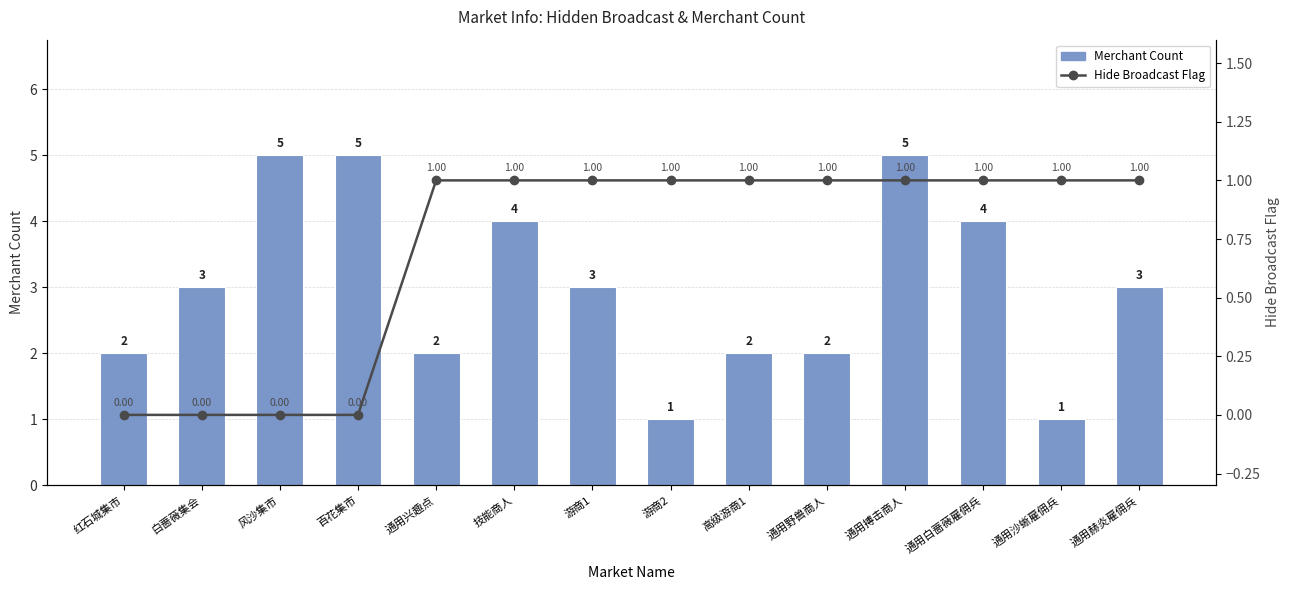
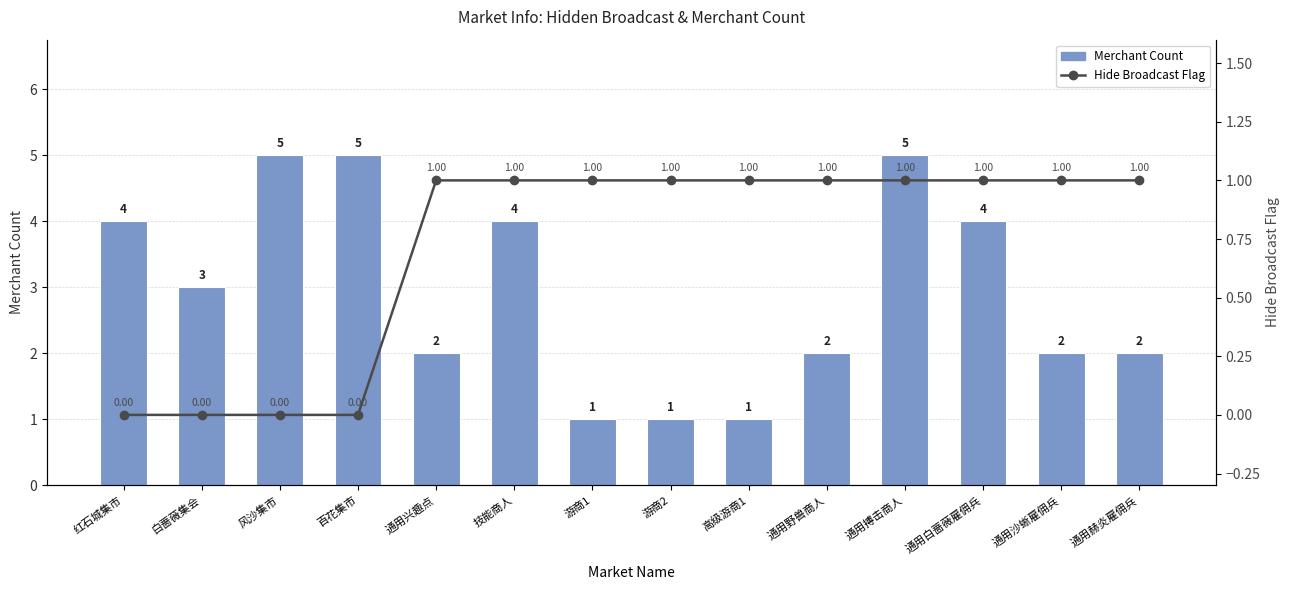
  {
    "Merchant Count": {
-     "红石城集市": 2,
+     "红石城集市": 4,
      "白蔷薇集会": 3,
      "风沙集市": 5,
      "百花集市": 5,
      "通用兴趣点": 2,
      "技能商人": 4,
-     "游商1": 3,
+     "游商1": 1,
      "游商2": 1,
-     "高级游商1": 2,
+     "高级游商1": 1,
      "通用野兽商人": 2,
      "通用搏击商人": 5,
      "通用白蔷薇雇佣兵": 4,
-     "通用沙蜥雇佣兵": 1,
-     "通用赫炎雇佣兵": 3
+     "通用沙蜥雇佣兵": 2,
+     "通用赫炎雇佣兵": 2
    },
    "Hide Broadcast Flag": {
      "红石城集市": 0.00,
      "白蔷薇集会": 0.00,
      "风沙集市": 0.00,
      "百花集市": 0.00,
      "通用兴趣点": 1.00,
      "技能商人": 1.00,
      "游商1": 1.00,
      "游商2": 1.00,
      "高级游商1": 1.00,
      "通用野兽商人": 1.00,
      "通用搏击商人": 1.00,
      "通用白蔷薇雇佣兵": 1.00,
      "通用沙蜥雇佣兵": 1.00,
      "通用赫炎雇佣兵": 1.00
    }
  }
